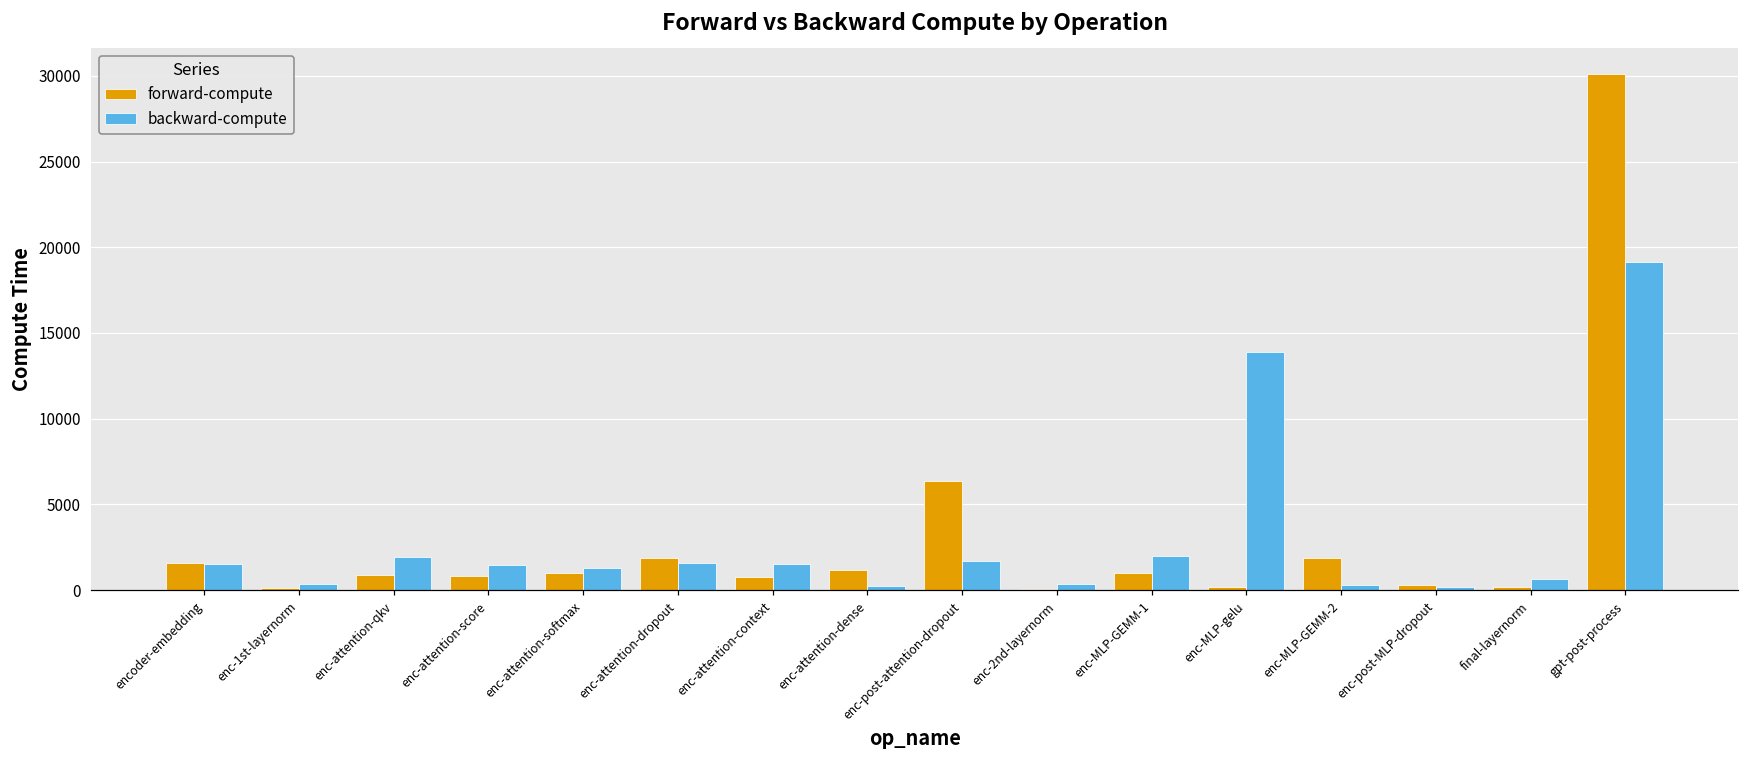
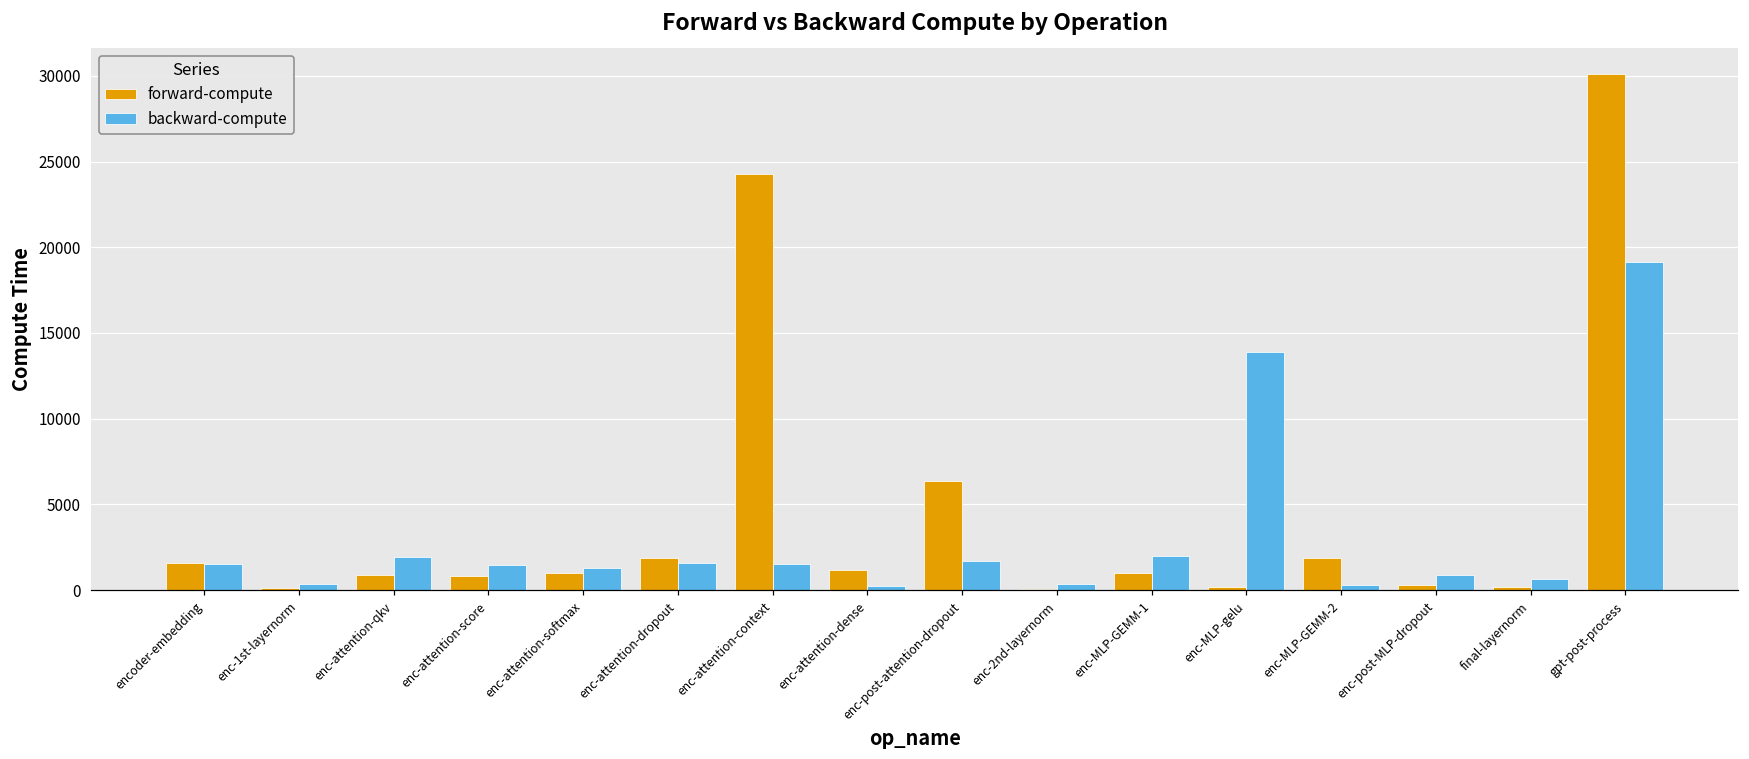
  {
    "forward-compute": {
      "encoder-embedding": 1600,
      "enc-attention-qkv": 900,
      "enc-attention-score": 800,
      "enc-attention-softmax": 1000,
      "enc-attention-dropout": 1900,
-     "enc-attention-context": 800,
+     "enc-attention-context": 24300,
      "enc-attention-dense": 1200,
      "enc-post-attention-dropout": 6400,
      "enc-MLP-GEMM-1": 1000,
      "enc-MLP-gelu": 200,
      "enc-MLP-GEMM-2": 1900,
      "enc-post-MLP-dropout": 300,
      "final-layernorm": 200,
      "gpt-post-process": 30100
    },
    "backward-compute": {
      "encoder-embedding": 1500,
      "enc-1st-layernorm": 400,
      "enc-attention-qkv": 2000,
      "enc-attention-score": 1500,
      "enc-attention-softmax": 1300,
      "enc-attention-dropout": 1600,
      "enc-attention-context": 1500,
      "enc-attention-dense": 300,
      "enc-post-attention-dropout": 1700,
      "enc-2nd-layernorm": 400,
      "enc-MLP-GEMM-1": 2000,
      "enc-MLP-gelu": 13900,
      "enc-MLP-GEMM-2": 300,
-     "enc-post-MLP-dropout": 200,
+     "enc-post-MLP-dropout": 900,
      "final-layernorm": 700,
      "gpt-post-process": 19100
    }
  }
